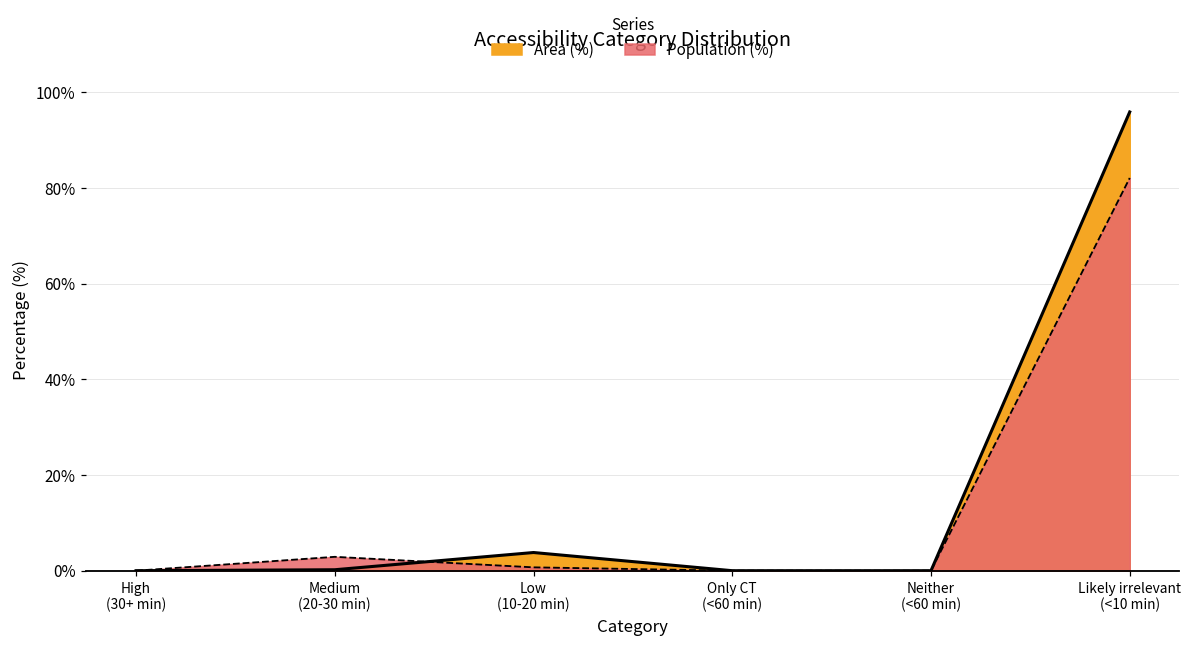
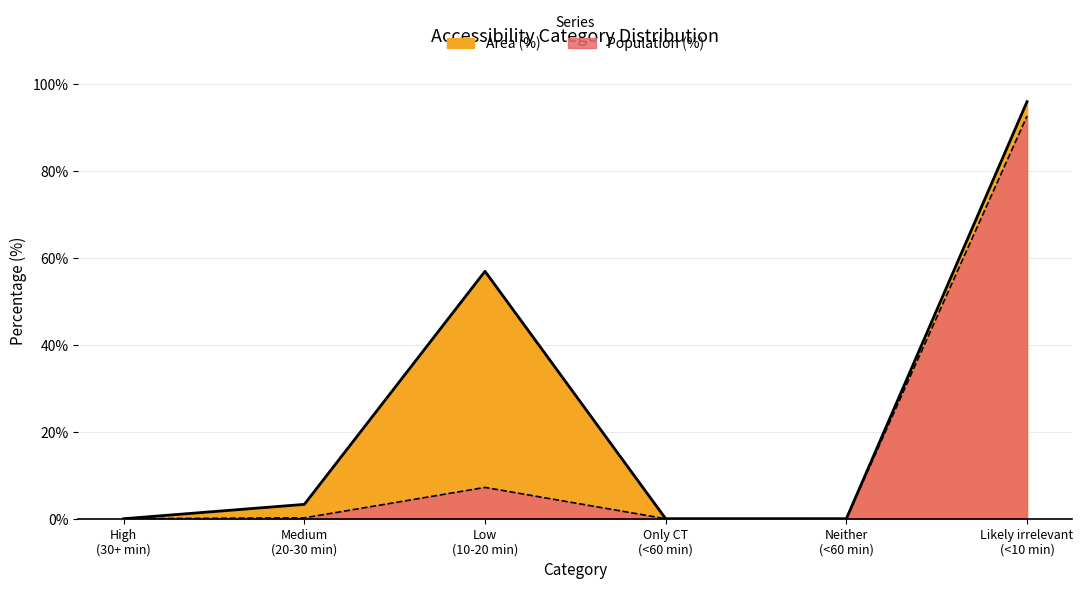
  {
    "Area (%)": {
-     "Medium (20-30 min)": "0%",
-     "Low (10-20 min)": "4%",
+     "Medium (20-30 min)": "3%",
+     "Low (10-20 min)": "57%",
      "Likely irrelevant (<10 min)": "96%"
    },
    "Population (%)": {
-     "Medium (20-30 min)": "3%",
-     "Low (10-20 min)": "1%",
-     "Likely irrelevant (<10 min)": "82%"
+     "Medium (20-30 min)": "0%",
+     "Low (10-20 min)": "7%",
+     "Likely irrelevant (<10 min)": "93%"
    }
  }
